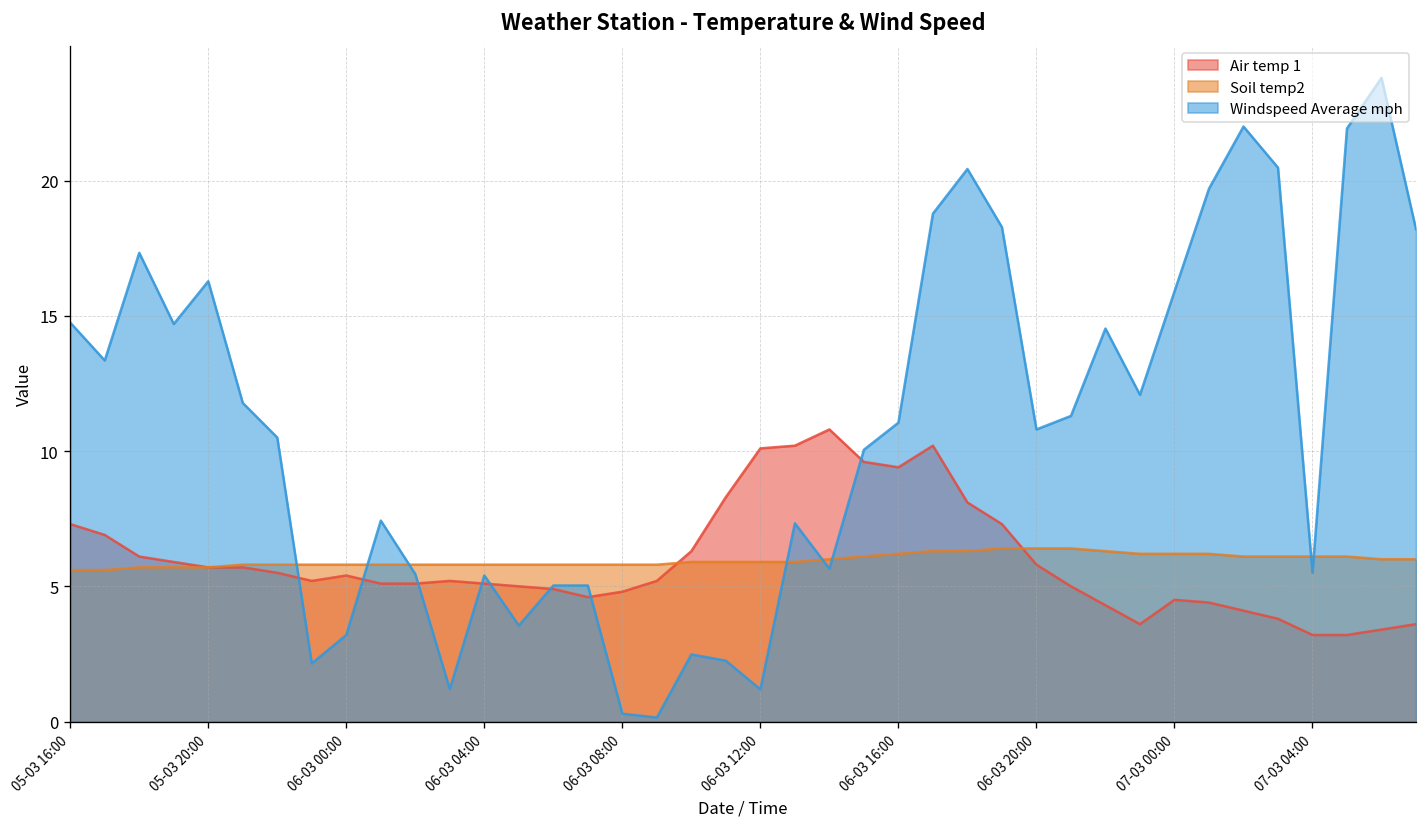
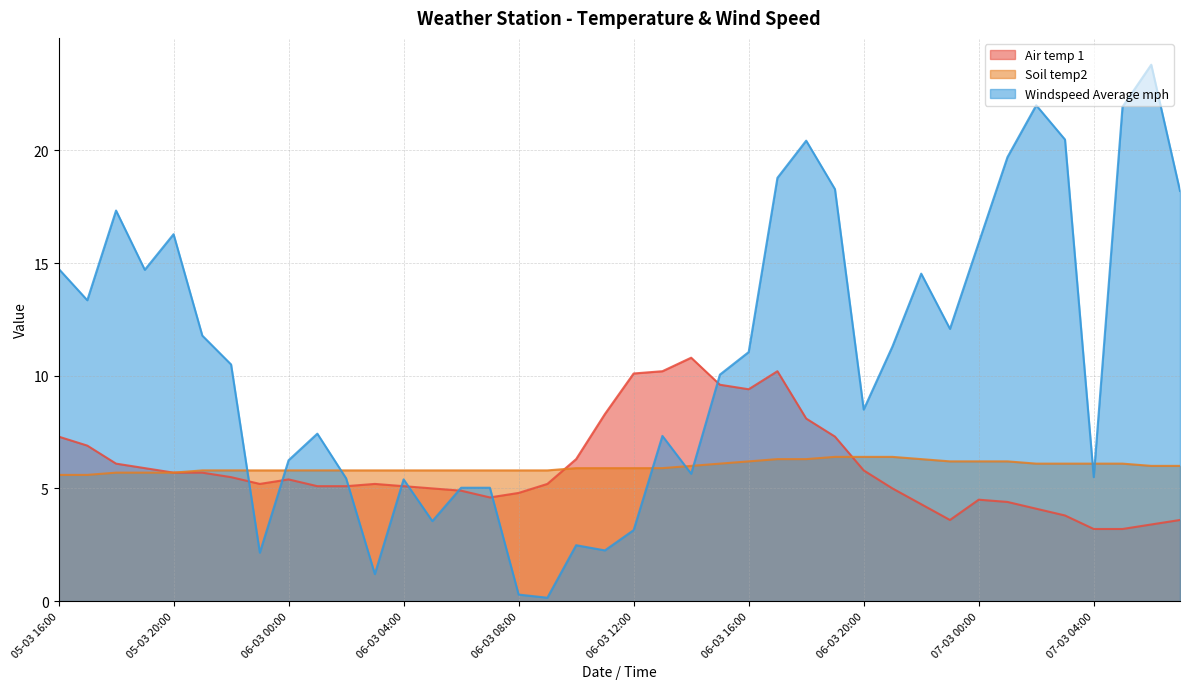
  {
    "Windspeed Average mph": {
      "05-03 16:00": 14.8,
      "05-03 20:00": 16.3,
-     "06-03 00:00": 3.2,
+     "06-03 00:00": 6.3,
      "06-03 04:00": 5.4,
      "06-03 08:00": 0.3,
-     "06-03 12:00": 1.2,
+     "06-03 12:00": 3.2,
      "06-03 16:00": 11.1,
-     "06-03 20:00": 10.8,
+     "06-03 20:00": 8.5,
      "07-03 00:00": 15.9,
      "07-03 04:00": 5.5
    }
  }
